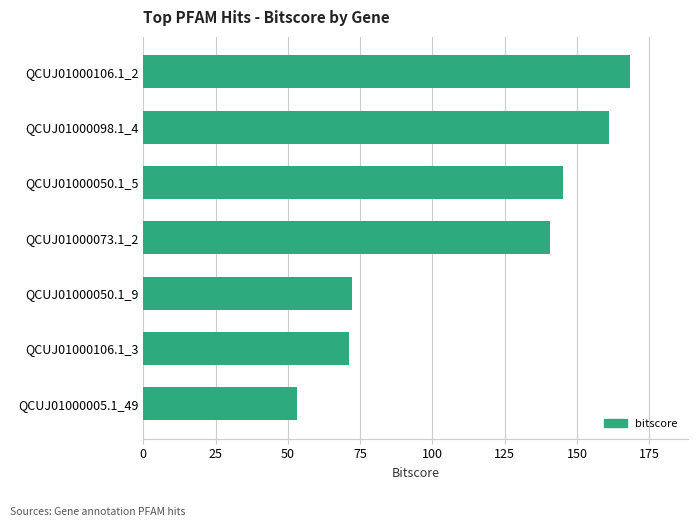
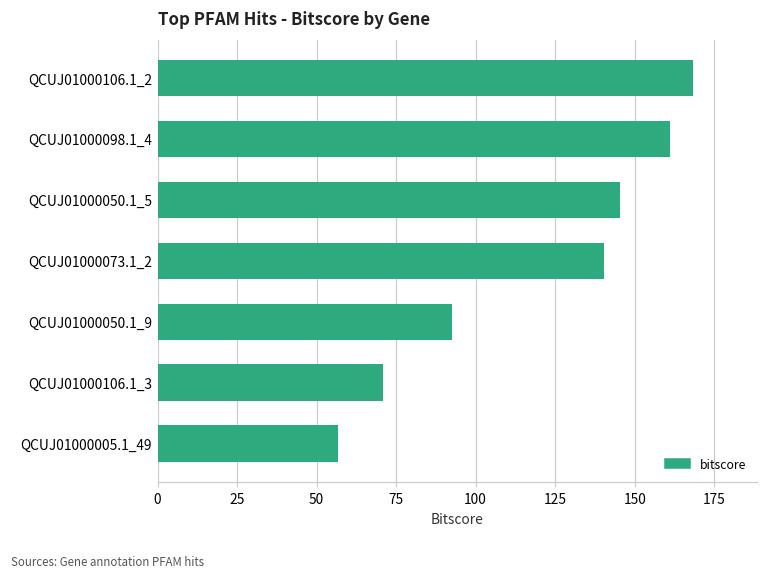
  {
    "QCUJ01000106.1_2": 168,
    "QCUJ01000098.1_4": 161,
    "QCUJ01000050.1_5": 145,
    "QCUJ01000073.1_2": 141,
-   "QCUJ01000050.1_9": 72,
+   "QCUJ01000050.1_9": 93,
    "QCUJ01000106.1_3": 71,
-   "QCUJ01000005.1_49": 53
+   "QCUJ01000005.1_49": 57
  }
